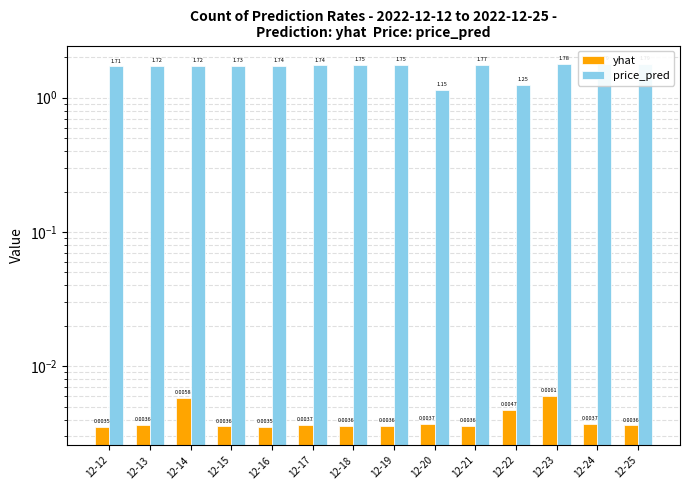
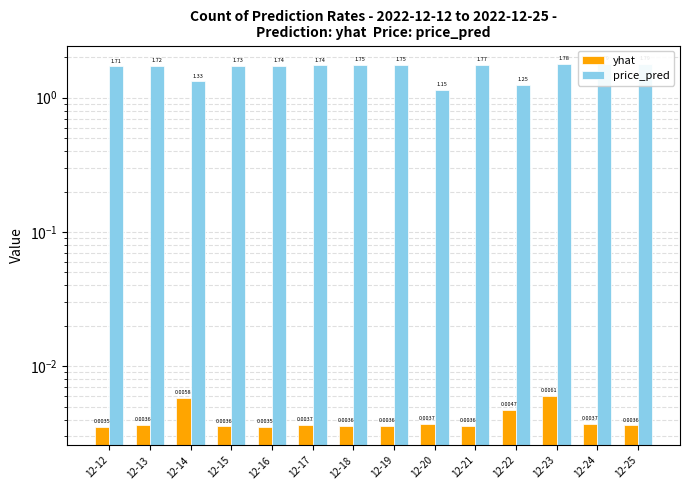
  {
    "yhat": {
      "12-12": 0.0035,
      "12-13": 0.0036,
      "12-14": 0.0058,
      "12-15": 0.0036,
      "12-16": 0.0035,
      "12-17": 0.0037,
      "12-18": 0.0036,
      "12-19": 0.0036,
      "12-20": 0.0037,
      "12-21": 0.0036,
      "12-22": 0.0047,
      "12-23": 0.0061,
      "12-24": 0.0037,
      "12-25": 0.0036
    },
    "price_pred": {
      "12-12": 1.71,
      "12-13": 1.72,
-     "12-14": 1.72,
+     "12-14": 1.33,
      "12-15": 1.73,
      "12-16": 1.74,
      "12-17": 1.74,
      "12-18": 1.75,
      "12-19": 1.75,
      "12-20": 1.15,
      "12-21": 1.77,
      "12-22": 1.25,
      "12-23": 1.78
    }
  }
